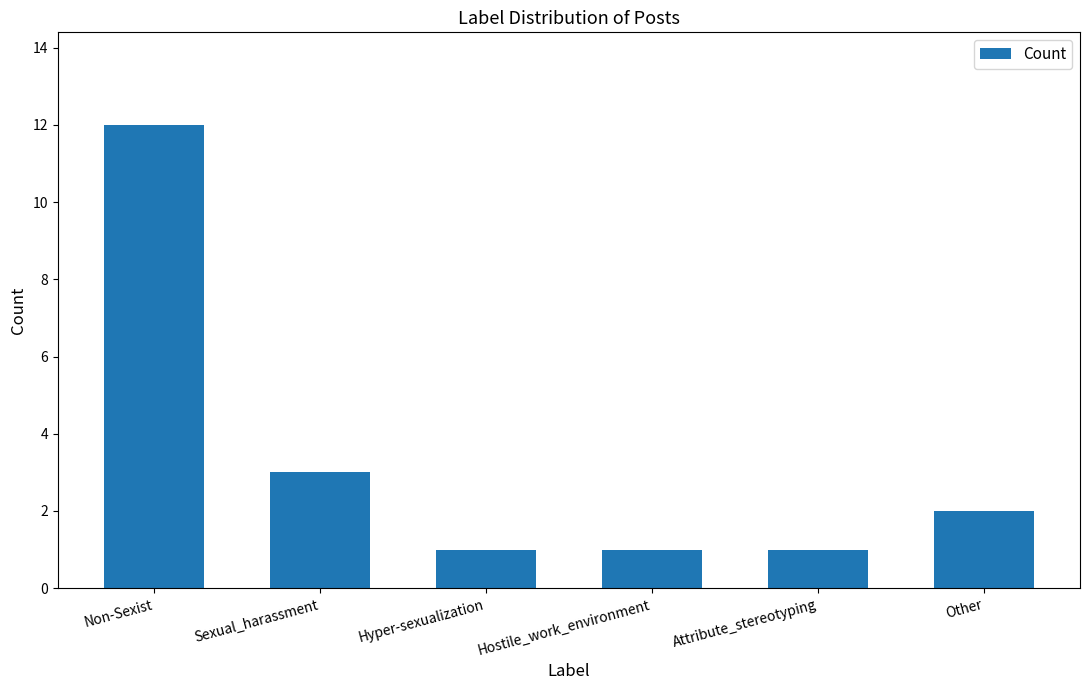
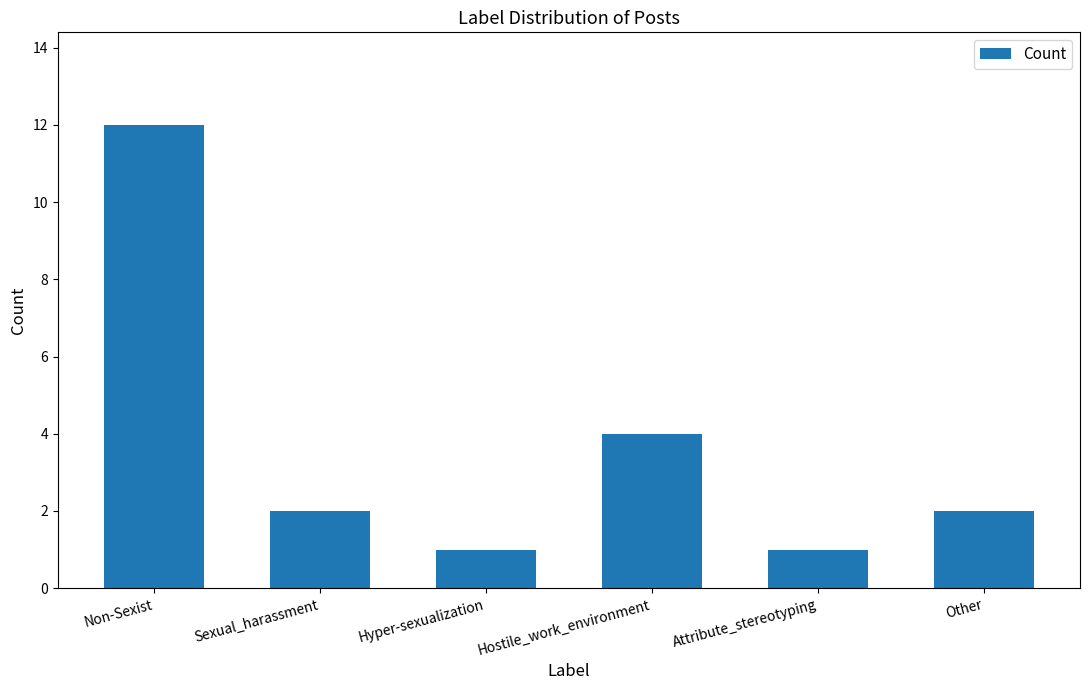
  {
    "Non-Sexist": 12,
-   "Sexual_harassment": 3,
+   "Sexual_harassment": 2,
    "Hyper-sexualization": 1,
-   "Hostile_work_environment": 1,
+   "Hostile_work_environment": 4,
    "Attribute_stereotyping": 1,
    "Other": 2
  }
